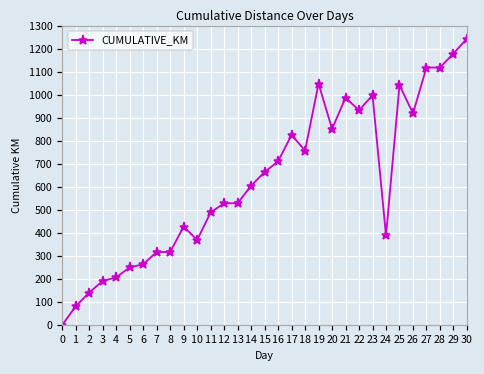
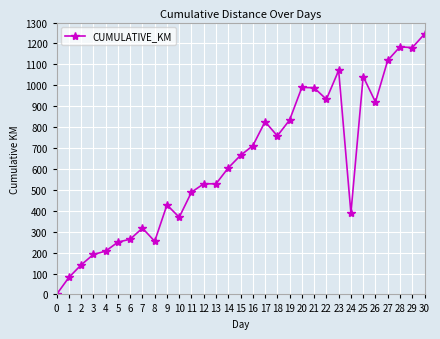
  {
    "0": 0,
    "1": 80,
    "2": 140,
    "3": 190,
    "4": 210,
    "5": 250,
    "6": 260,
    "7": 320,
-   "8": 320,
+   "8": 250,
    "9": 430,
    "10": 370,
    "11": 490,
    "12": 530,
    "13": 530,
    "14": 610,
    "15": 670,
    "16": 710,
    "17": 830,
    "18": 760,
-   "19": 1050,
-   "20": 850,
+   "19": 830,
+   "20": 990,
    "21": 990,
    "22": 930,
-   "23": 1000,
+   "23": 1070,
    "24": 390,
    "25": 1040,
    "26": 920,
    "27": 1120,
-   "28": 1120,
+   "28": 1180,
    "29": 1180,
    "30": 1250
  }
